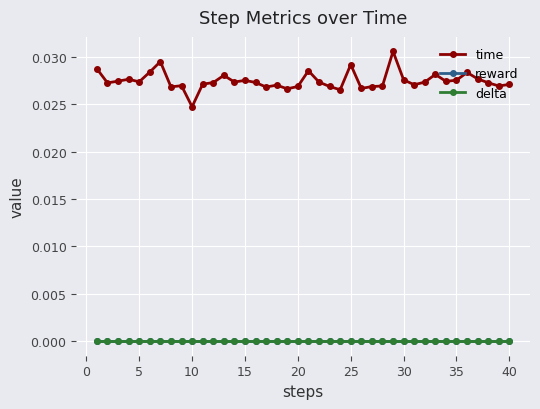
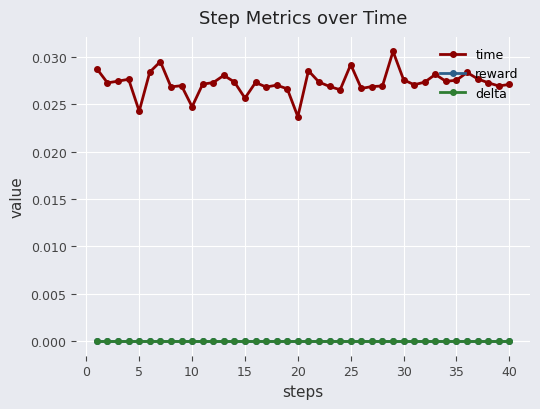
  {
    "time": {
-     "5": 0.027,
+     "5": 0.024,
      "10": 0.025,
-     "15": 0.028,
-     "20": 0.027,
+     "15": 0.026,
+     "20": 0.024,
      "25": 0.029,
      "30": 0.028,
      "35": 0.028,
      "40": 0.027
    },
    "delta": {
      "5": 0.000,
      "10": 0.000,
      "15": 0.000,
      "20": 0.000,
      "25": 0.000,
      "30": 0.000,
      "35": 0.000,
      "40": 0.000
    }
  }
